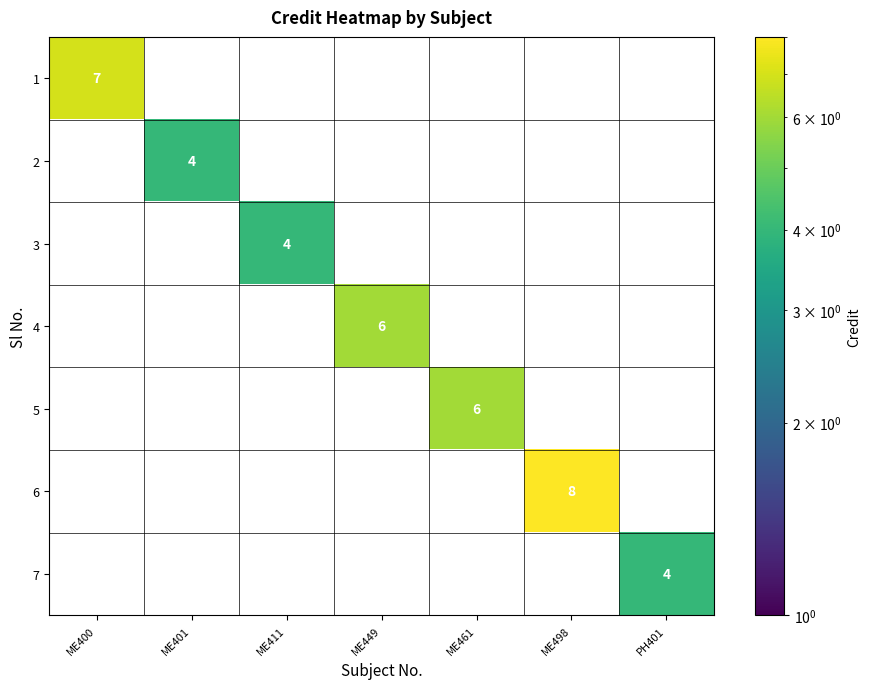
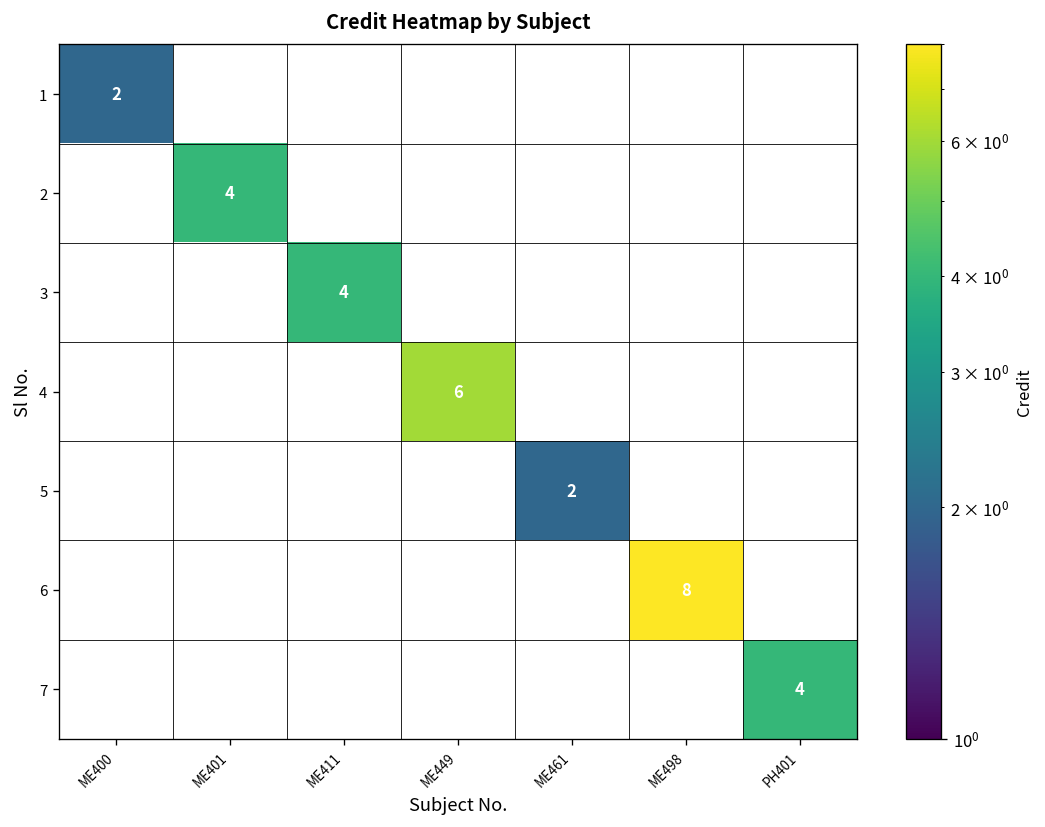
  {
    "1": {
-     "ME400": 7
+     "ME400": 2
    },
    "2": {
      "ME401": 4
    },
    "3": {
      "ME411": 4
    },
    "4": {
      "ME449": 6
    },
    "5": {
-     "ME461": 6
+     "ME461": 2
    },
    "6": {
      "ME498": 8
    },
    "7": {
      "PH401": 4
    }
  }
